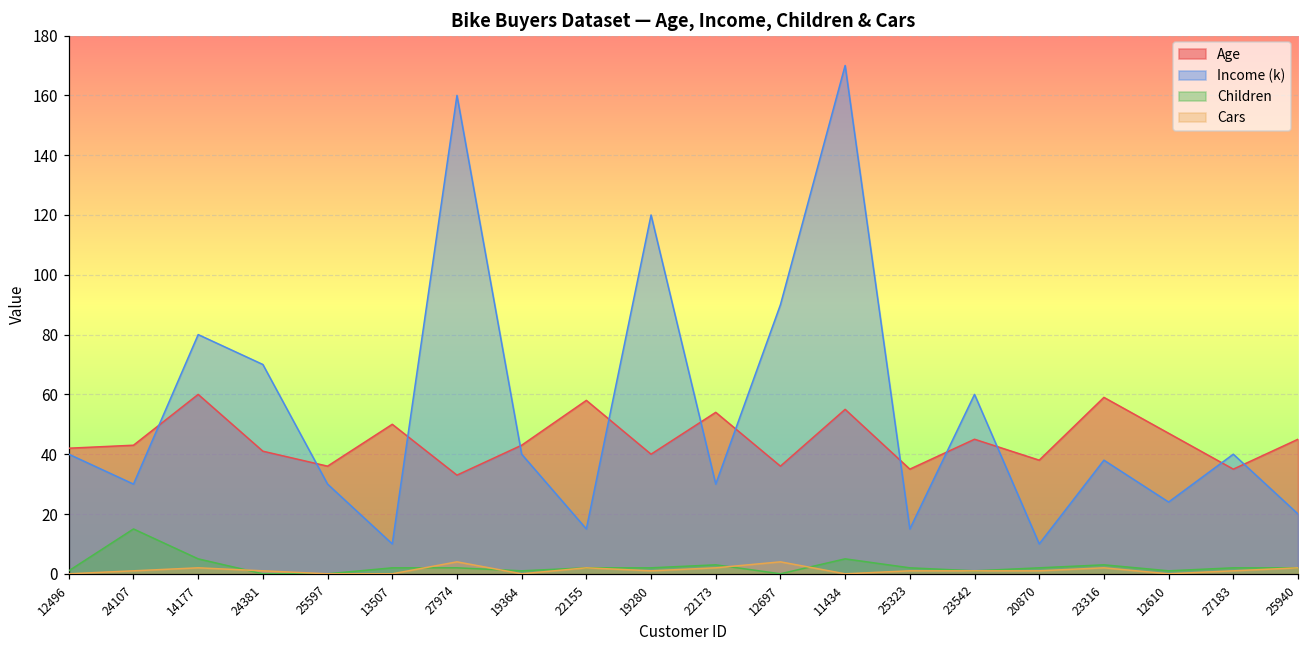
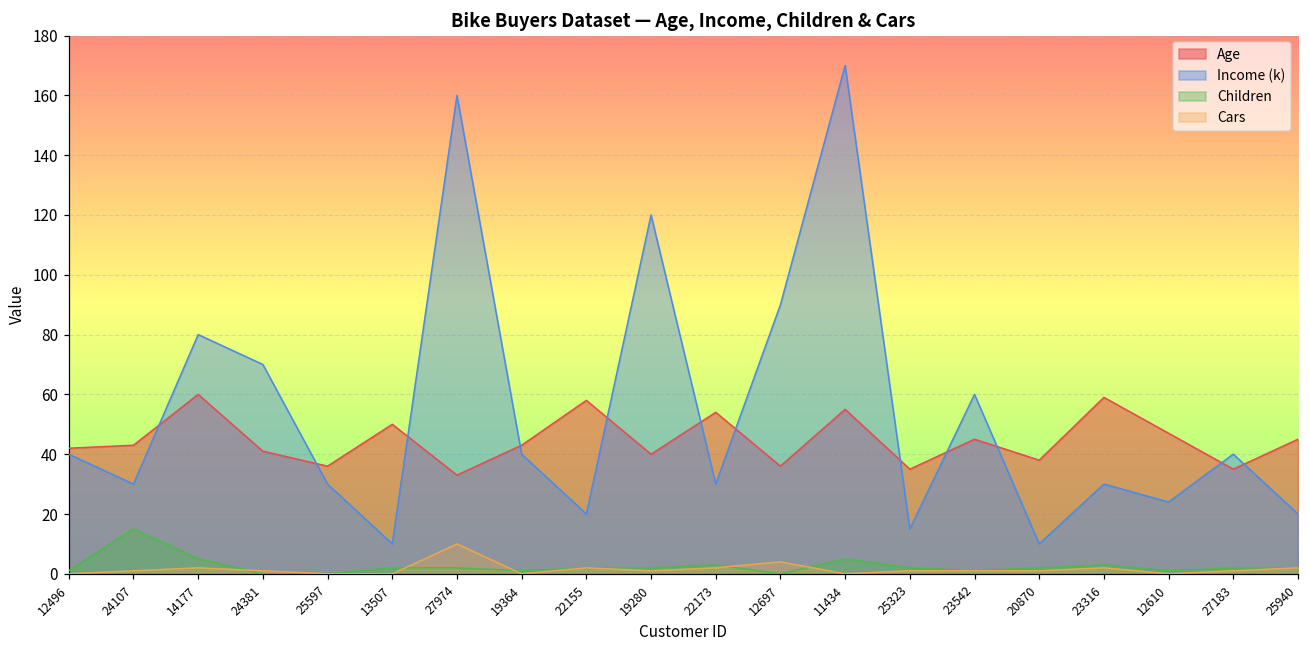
  {
    "Age": {
      "12496": 42,
      "24107": 43,
      "14177": 60,
      "24381": 41,
      "25597": 36,
      "13507": 50,
      "27974": 33,
      "19364": 43,
      "22155": 58,
      "19280": 40,
      "22173": 54,
      "12697": 36,
      "11434": 55,
      "25323": 35,
      "23542": 45,
      "20870": 38,
      "23316": 59,
      "12610": 47,
      "27183": 35,
      "25940": 45
    },
    "Income (k)": {
      "12496": 40,
      "24107": 30,
      "14177": 80,
      "24381": 70,
      "25597": 30,
      "13507": 10,
      "27974": 160,
      "19364": 40,
-     "22155": 15,
+     "22155": 20,
      "19280": 120,
      "22173": 30,
      "12697": 90,
      "11434": 170,
      "25323": 15,
      "23542": 60,
      "20870": 10,
-     "23316": 38,
+     "23316": 30,
      "12610": 24,
      "27183": 40,
      "25940": 20
    },
    "Children": {
      "12496": 1,
      "24107": 15,
      "14177": 5,
      "24381": 0,
      "13507": 2,
      "27974": 2,
      "19364": 1,
      "19280": 2,
      "22173": 3,
      "12697": 0,
      "11434": 5,
      "25323": 2,
      "20870": 2,
      "23316": 3,
      "12610": 1,
      "27183": 2
    },
    "Cars": {
      "12496": 0,
      "24107": 1,
      "14177": 2,
      "24381": 1,
      "13507": 0,
-     "27974": 4,
+     "27974": 10,
      "19364": 0,
      "19280": 1,
      "22173": 2,
      "12697": 4,
      "11434": 0,
      "25323": 1,
      "20870": 1,
      "23316": 2,
      "12610": 0,
      "27183": 1
    }
  }
